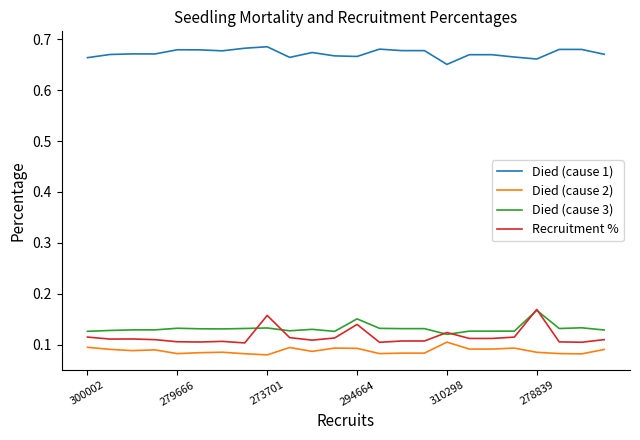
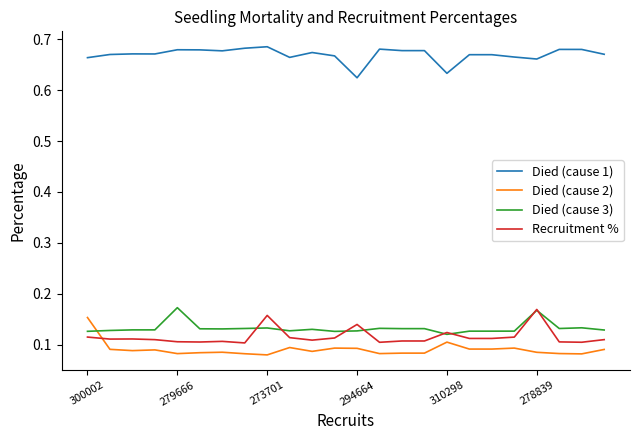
  {
    "Died (cause 1)": {
      "300002": 0.66,
      "279666": 0.68,
      "273701": 0.69,
-     "294664": 0.67,
-     "310298": 0.65,
+     "294664": 0.62,
+     "310298": 0.63,
      "278839": 0.66
    },
    "Died (cause 2)": {
-     "300002": 0.09,
+     "300002": 0.15,
      "279666": 0.08,
      "273701": 0.08,
      "294664": 0.09,
      "310298": 0.11,
      "278839": 0.09
    },
    "Died (cause 3)": {
      "300002": 0.13,
-     "279666": 0.13,
+     "279666": 0.17,
      "273701": 0.13,
-     "294664": 0.15
+     "294664": 0.13
    },
    "Recruitment %": {
      "300002": 0.12,
      "279666": 0.11,
      "273701": 0.16,
      "294664": 0.14
    }
  }
